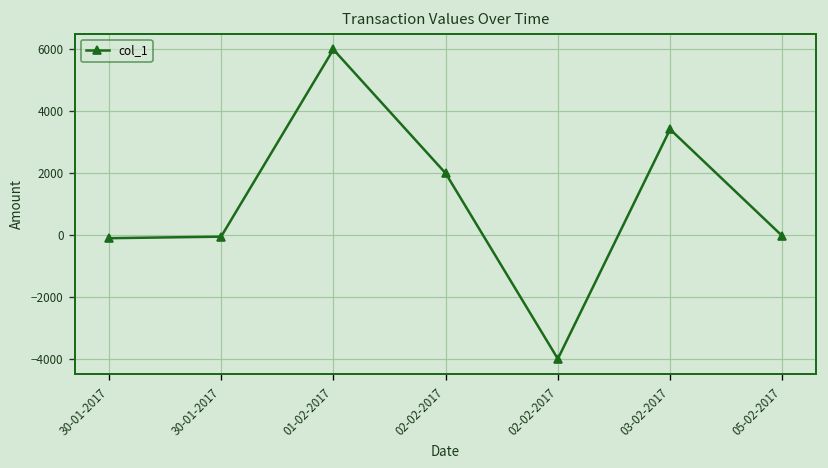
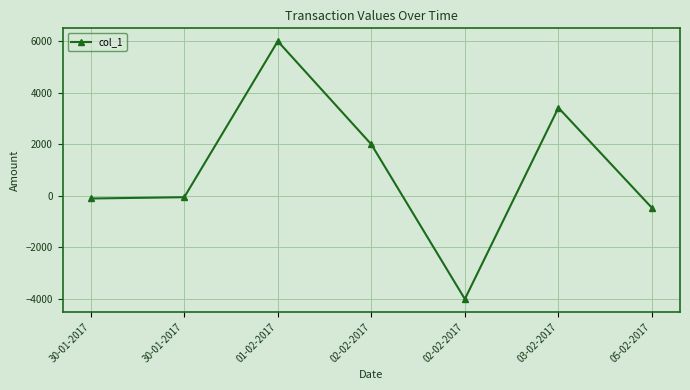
  {
    "01-02-2017": 6000,
    "03-02-2017": 3400,
-   "05-02-2017": 0
+   "05-02-2017": -500
  }
